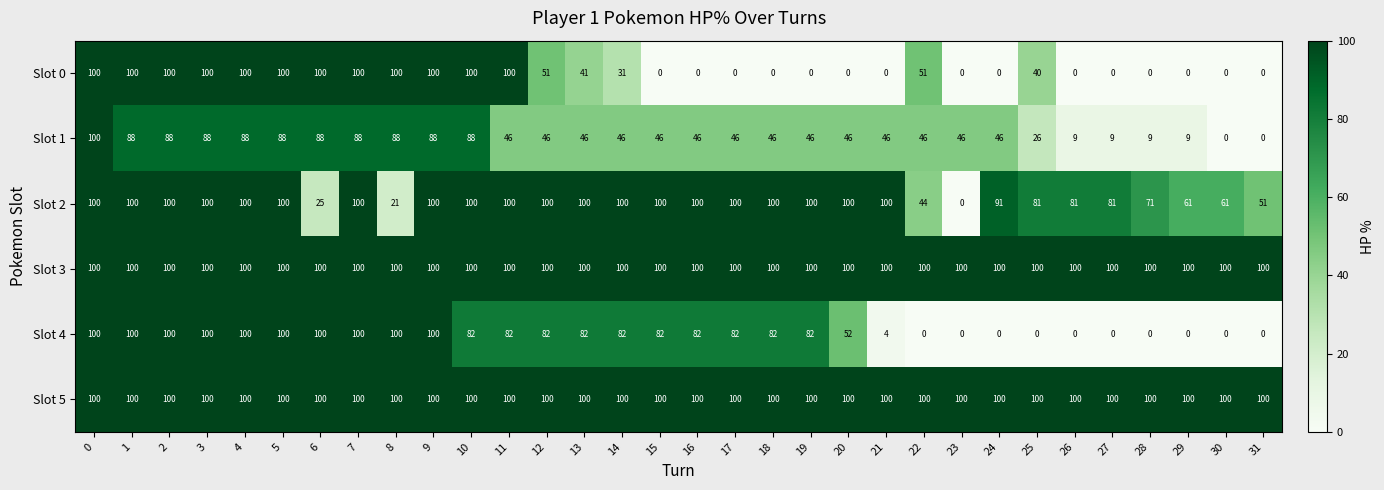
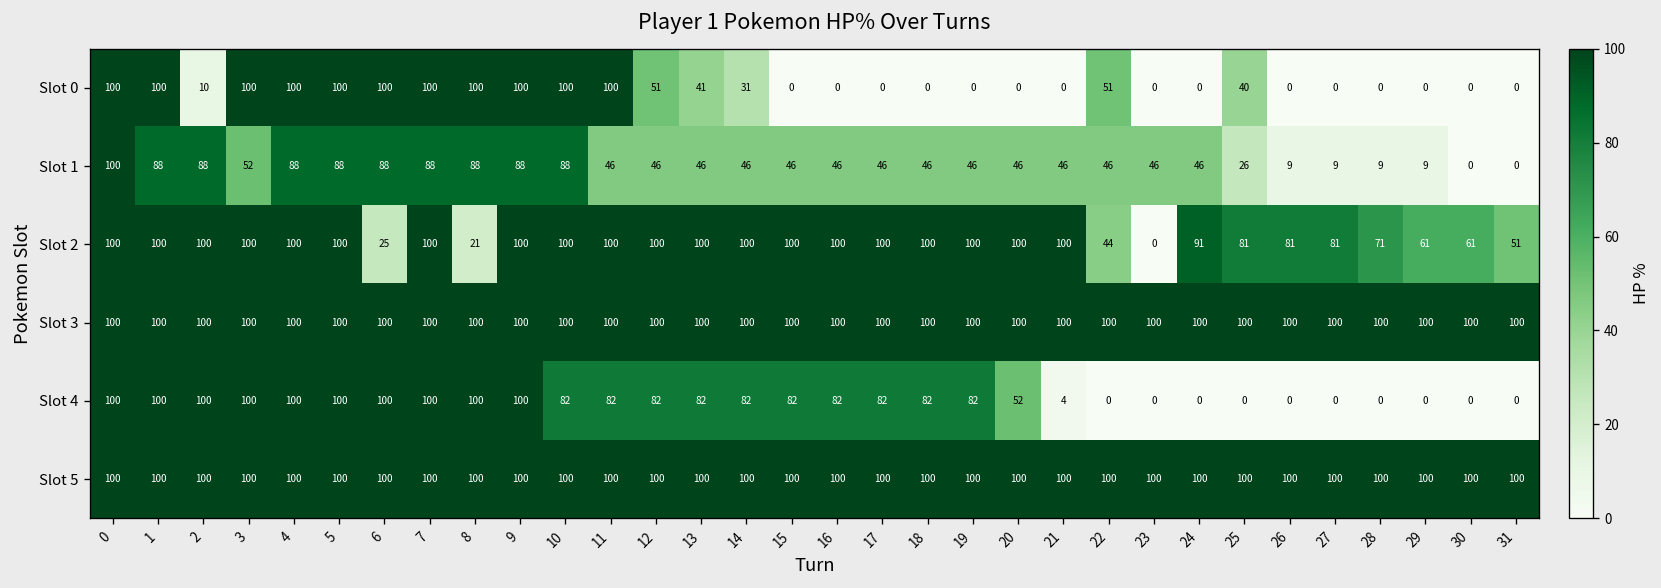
  {
    "Slot 0": {
      "0": 100,
      "1": 100,
-     "2": 100,
+     "2": 10,
      "3": 100,
      "4": 100,
      "5": 100,
      "6": 100,
      "7": 100,
      "8": 100,
      "9": 100,
      "10": 100,
      "11": 100,
      "12": 51,
      "13": 41,
      "14": 31,
      "15": 0,
      "16": 0,
      "17": 0,
      "18": 0,
      "19": 0,
      "20": 0,
      "21": 0,
      "22": 51,
      "23": 0,
      "24": 0,
      "25": 40,
      "26": 0,
      "27": 0,
      "28": 0,
      "29": 0,
      "30": 0,
      "31": 0
    },
    "Slot 1": {
      "0": 100,
      "1": 88,
      "2": 88,
-     "3": 88,
+     "3": 52,
      "4": 88,
      "5": 88,
      "6": 88,
      "7": 88,
      "8": 88,
      "9": 88,
      "10": 88,
      "11": 46,
      "12": 46,
      "13": 46,
      "14": 46,
      "15": 46,
      "16": 46,
      "17": 46,
      "18": 46,
      "19": 46,
      "20": 46,
      "21": 46,
      "22": 46,
      "23": 46,
      "24": 46,
      "25": 26,
      "26": 9,
      "27": 9,
      "28": 9,
      "29": 9,
      "30": 0,
      "31": 0
    },
    "Slot 2": {
      "0": 100,
      "1": 100,
      "2": 100,
      "3": 100,
      "4": 100,
      "5": 100,
      "6": 25,
      "7": 100,
      "8": 21,
      "9": 100,
      "10": 100,
      "11": 100,
      "12": 100,
      "13": 100,
      "14": 100,
      "15": 100,
      "16": 100,
      "17": 100,
      "18": 100,
      "19": 100,
      "20": 100,
      "21": 100,
      "22": 44,
      "23": 0,
      "24": 91,
      "25": 81,
      "26": 81,
      "27": 81,
      "28": 71,
      "29": 61,
      "30": 61,
      "31": 51
    },
    "Slot 3": {
      "0": 100,
      "1": 100,
      "2": 100,
      "3": 100,
      "4": 100,
      "5": 100,
      "6": 100,
      "7": 100,
      "8": 100,
      "9": 100,
      "10": 100,
      "11": 100,
      "12": 100,
      "13": 100,
      "14": 100,
      "15": 100,
      "16": 100,
      "17": 100,
      "18": 100,
      "19": 100,
      "20": 100,
      "21": 100,
      "22": 100,
      "23": 100,
      "24": 100,
      "25": 100,
      "26": 100,
      "27": 100,
      "28": 100,
      "29": 100,
      "30": 100,
      "31": 100
    },
    "Slot 4": {
      "0": 100,
      "1": 100,
      "2": 100,
      "3": 100,
      "4": 100,
      "5": 100,
      "6": 100,
      "7": 100,
      "8": 100,
      "9": 100,
      "10": 82,
      "11": 82,
      "12": 82,
      "13": 82,
      "14": 82,
      "15": 82,
      "16": 82,
      "17": 82,
      "18": 82,
      "19": 82,
      "20": 52,
      "21": 4,
      "22": 0,
      "23": 0,
      "24": 0,
      "25": 0,
      "26": 0,
      "27": 0,
      "28": 0,
      "29": 0,
      "30": 0,
      "31": 0
    },
    "Slot 5": {
      "0": 100,
      "1": 100,
      "2": 100,
      "3": 100,
      "4": 100,
      "5": 100,
      "6": 100,
      "7": 100,
      "8": 100,
      "9": 100,
      "10": 100,
      "11": 100,
      "12": 100,
      "13": 100,
      "14": 100,
      "15": 100,
      "16": 100,
      "17": 100,
      "18": 100,
      "19": 100,
      "20": 100,
      "21": 100,
      "22": 100,
      "23": 100,
      "24": 100,
      "25": 100,
      "26": 100,
      "27": 100,
      "28": 100,
      "29": 100,
      "30": 100,
      "31": 100
    }
  }
